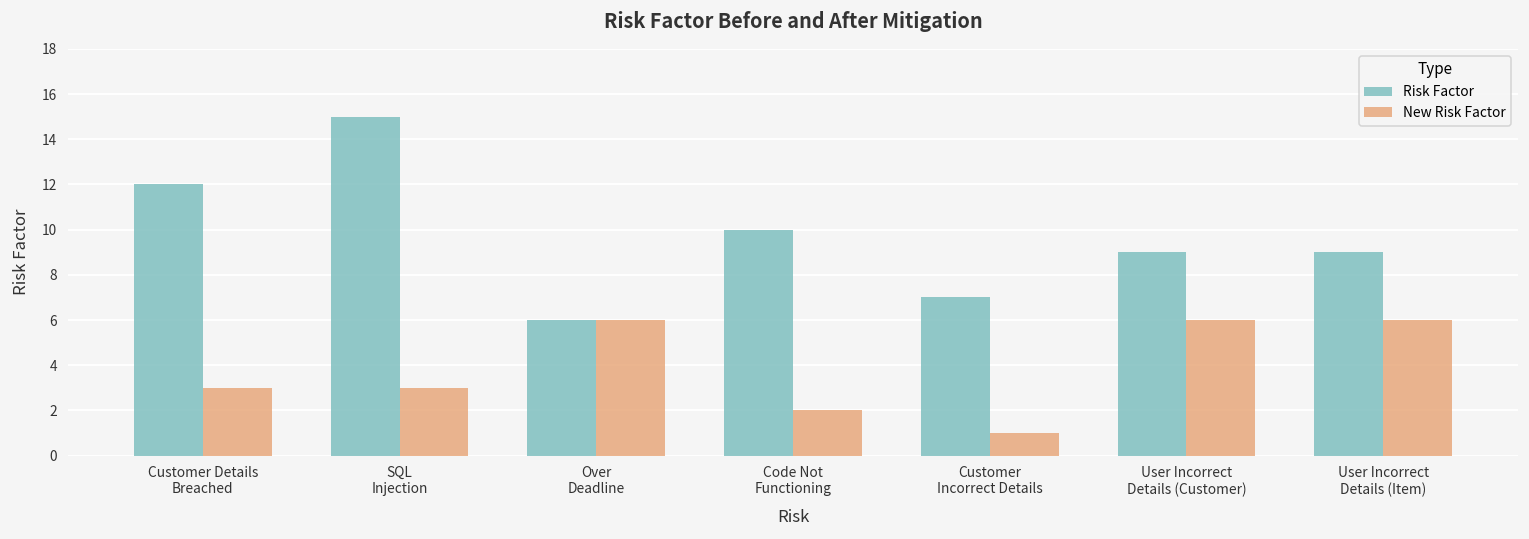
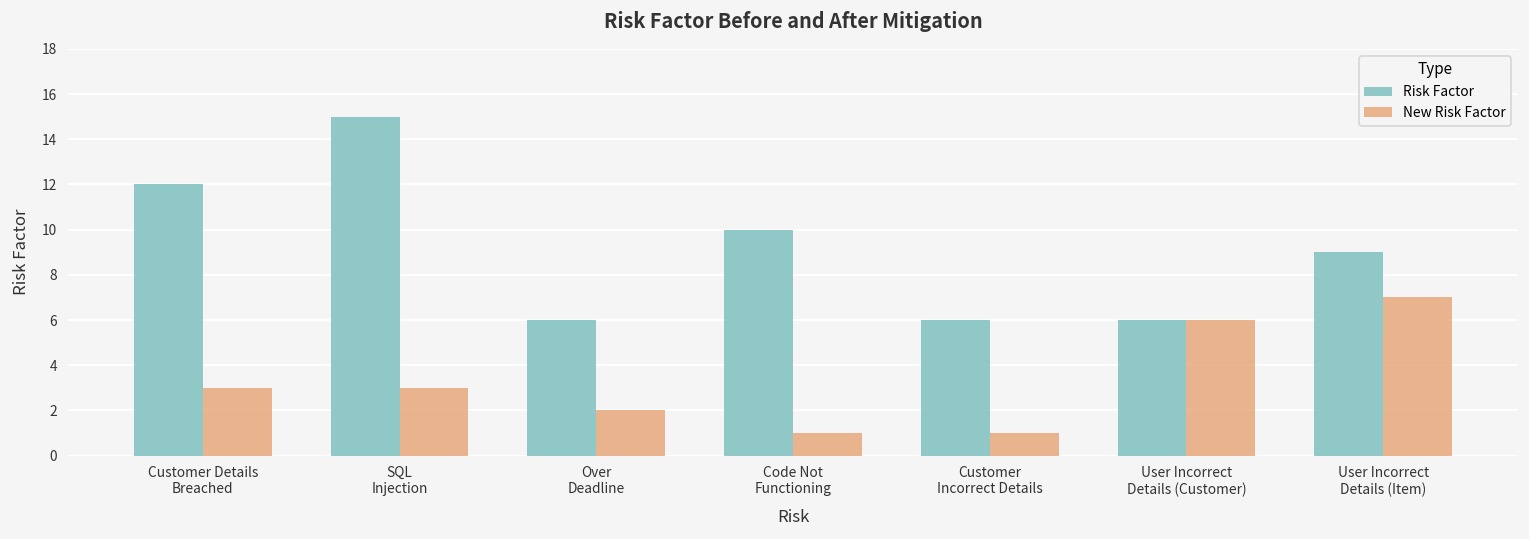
  {
    "Risk Factor": {
      "Customer Details Breached": 12,
      "SQL Injection": 15,
      "Over Deadline": 6,
      "Code Not Functioning": 10,
-     "Customer Incorrect Details": 7,
-     "User Incorrect Details (Customer)": 9,
+     "Customer Incorrect Details": 6,
+     "User Incorrect Details (Customer)": 6,
      "User Incorrect Details (Item)": 9
    },
    "New Risk Factor": {
      "Customer Details Breached": 3,
      "SQL Injection": 3,
-     "Over Deadline": 6,
-     "Code Not Functioning": 2,
+     "Over Deadline": 2,
+     "Code Not Functioning": 1,
      "Customer Incorrect Details": 1,
      "User Incorrect Details (Customer)": 6,
-     "User Incorrect Details (Item)": 6
+     "User Incorrect Details (Item)": 7
    }
  }
